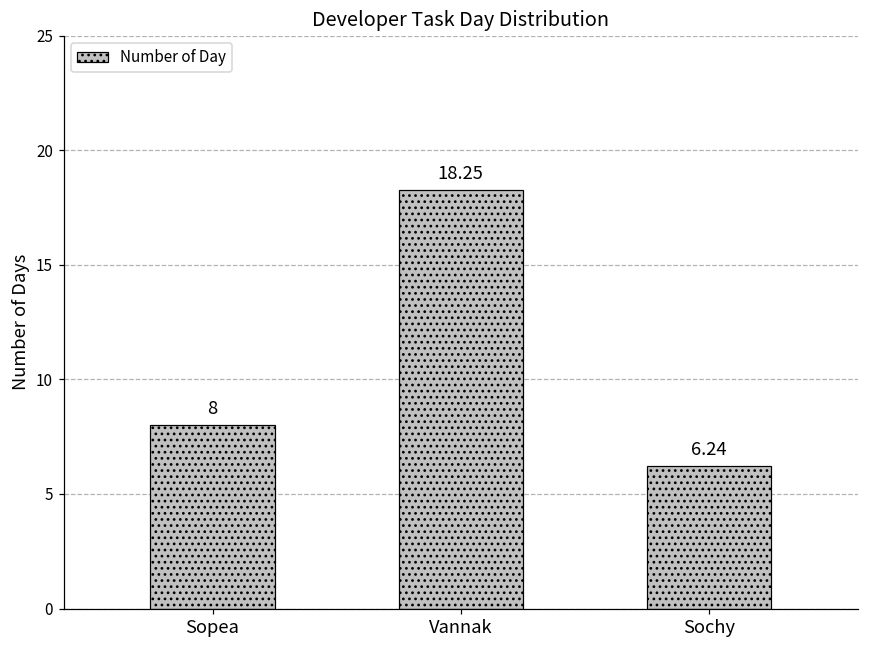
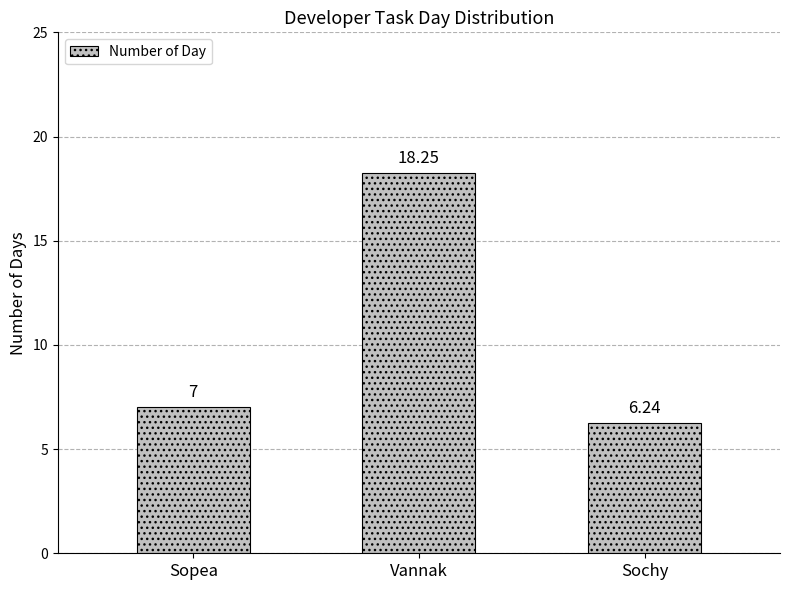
  {
-   "Sopea": 8,
+   "Sopea": 7,
    "Vannak": 18.25,
    "Sochy": 6.24
  }
